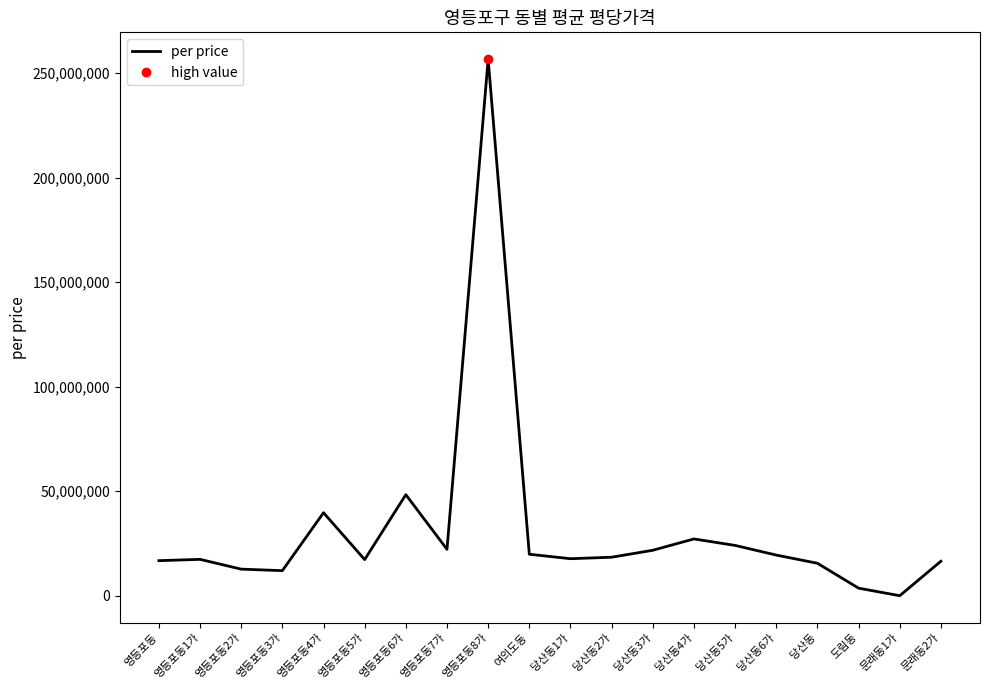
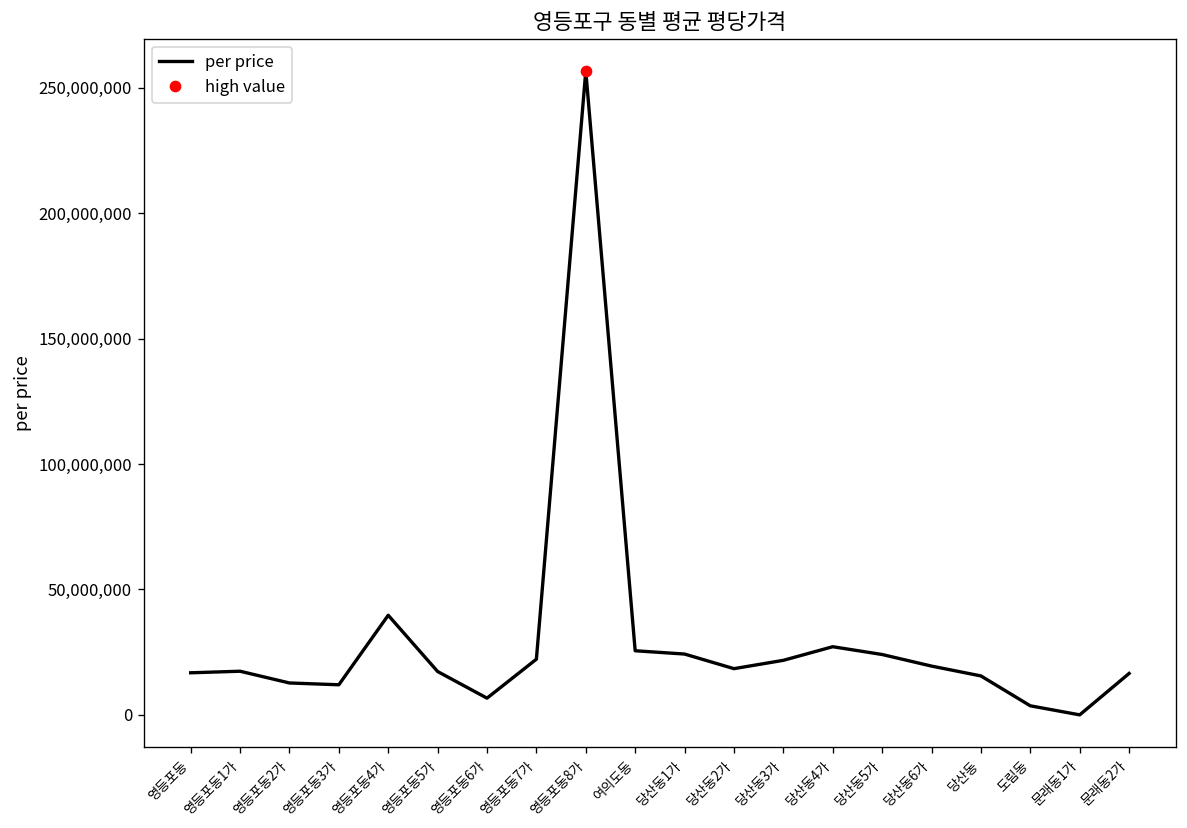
  {
    "per price": {
      "영등포동": "17,000,000",
      "영등포동1가": "17,000,000",
      "영등포동2가": "13,000,000",
      "영등포동3가": "12,000,000",
      "영등포동4가": "40,000,000",
      "영등포동5가": "17,000,000",
-     "영등포동6가": "48,000,000",
+     "영등포동6가": "7,000,000",
      "영등포동7가": "22,000,000",
-     "여의도동": "20,000,000",
-     "당산동1가": "18,000,000",
+     "여의도동": "26,000,000",
+     "당산동1가": "24,000,000",
      "당산동2가": "18,000,000",
      "당산동3가": "22,000,000",
      "당산동4가": "27,000,000",
      "당산동5가": "24,000,000",
      "당산동6가": "19,000,000",
      "당산동": "16,000,000",
      "도림동": "4,000,000",
      "문래동1가": "0",
      "문래동2가": "17,000,000"
    }
  }
